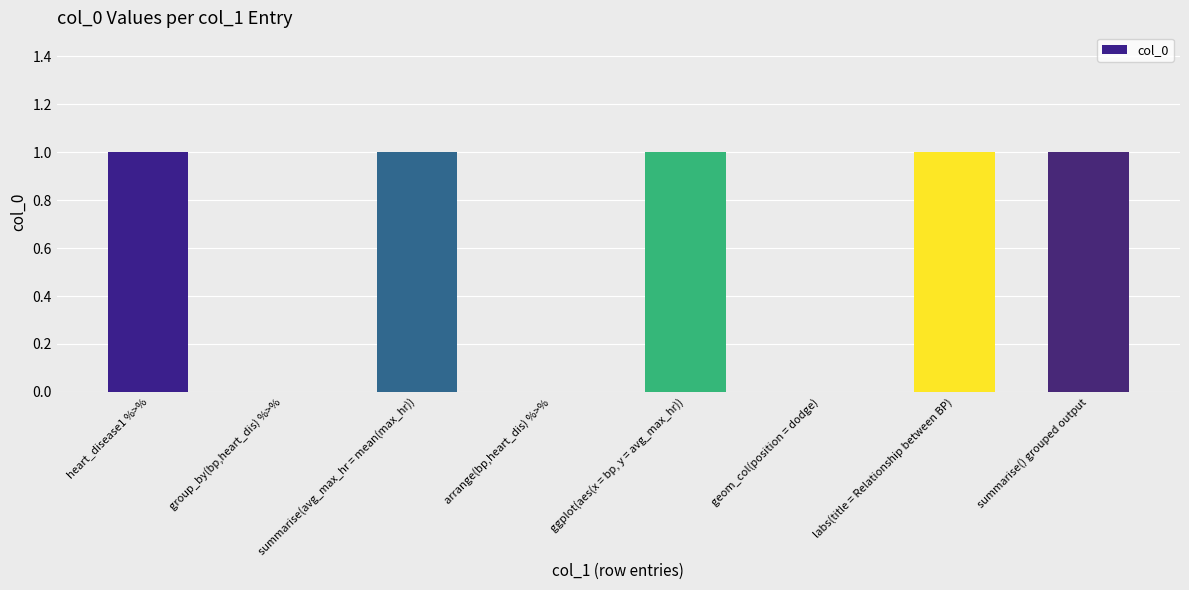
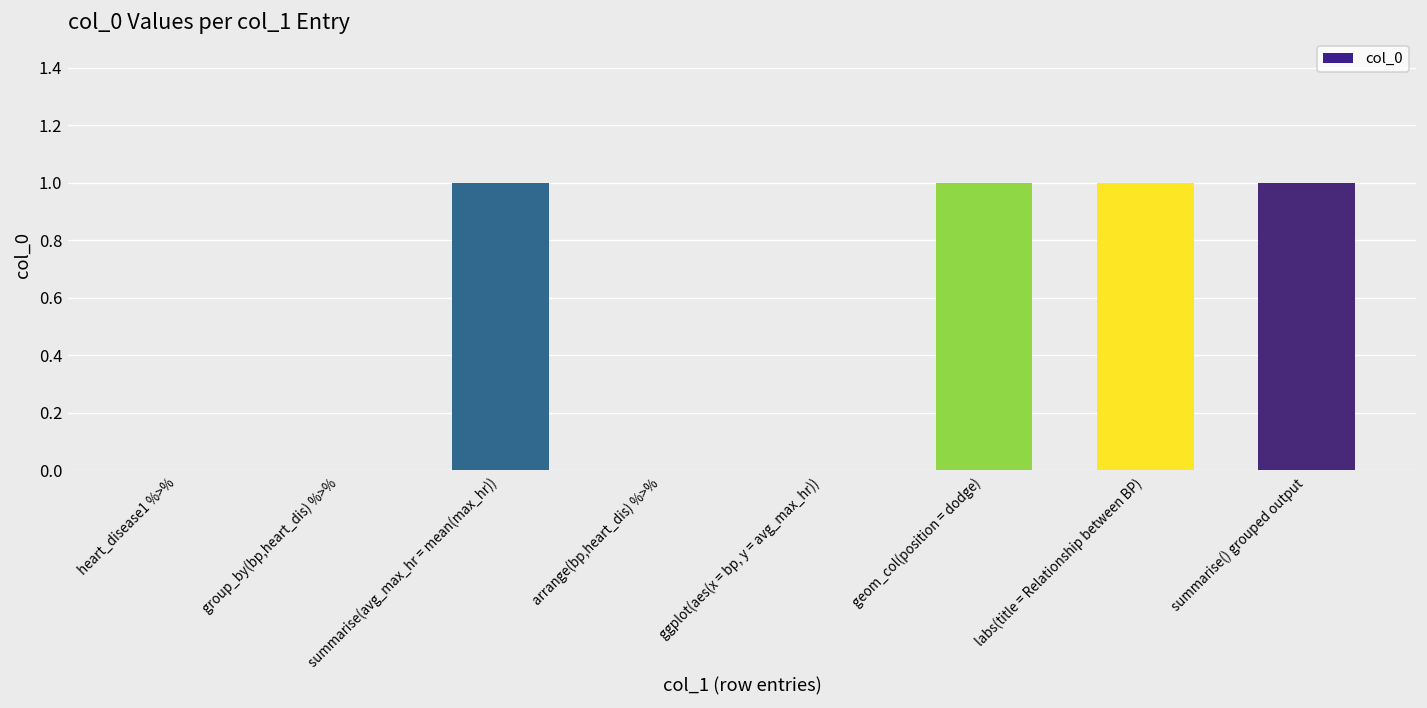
  {
-   "heart_disease1 %>%": 1,
+   "heart_disease1 %>%": 0,
    "group_by(bp,heart_dis) %>%": 0,
    "summarise(avg_max_hr = mean(max_hr))": 1,
    "arrange(bp,heart_dis) %>%": 0,
-   "ggplot(aes(x = bp, y = avg_max_hr))": 1,
-   "geom_col(position = dodge)": 0,
+   "ggplot(aes(x = bp, y = avg_max_hr))": 0,
+   "geom_col(position = dodge)": 1,
    "labs(title = Relationship between BP)": 1,
    "summarise() grouped output": 1
  }
